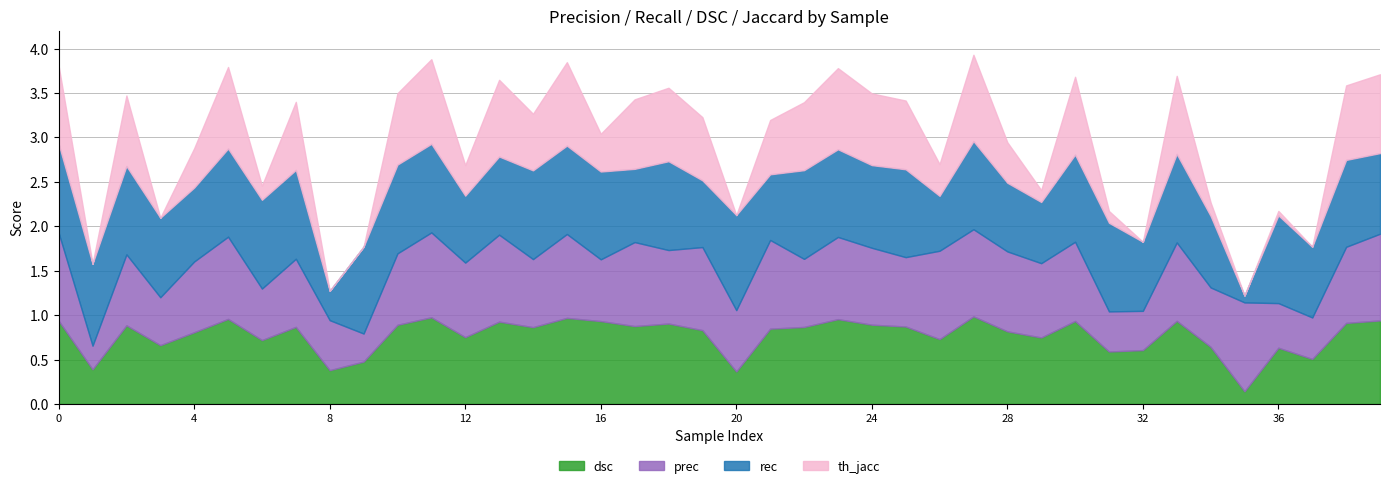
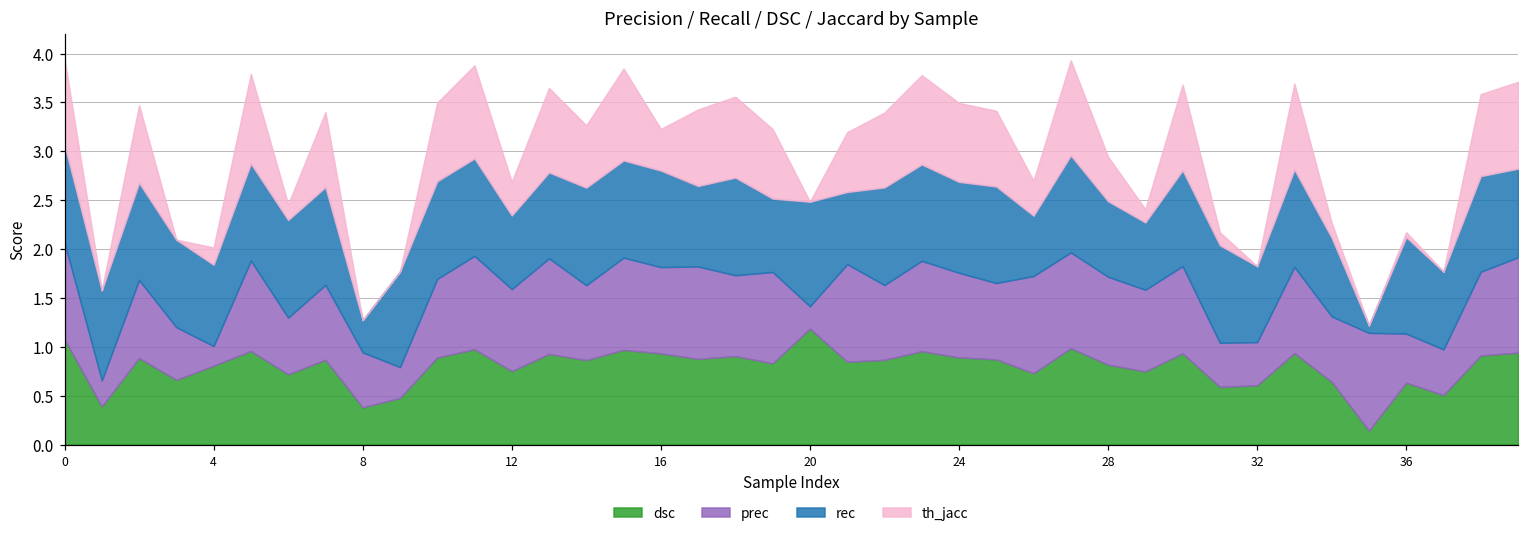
  {
    "dsc": {
-     "0": 0.9,
+     "0": 1.1,
      "4": 0.8,
      "8": 0.4,
      "12": 0.8,
      "16": 0.9,
-     "20": 0.4,
+     "20": 1.2,
      "24": 0.9,
      "28": 0.8,
      "32": 0.6,
      "36": 0.6
    },
    "prec": {
      "0": 1.0,
-     "4": 0.8,
+     "4": 0.2,
      "8": 0.6,
      "12": 0.8,
-     "16": 0.7,
-     "20": 0.7,
+     "16": 0.9,
+     "20": 0.2,
      "24": 0.9,
      "28": 0.9,
      "32": 0.4,
      "36": 0.5
    },
    "rec": {
      "0": 1.0,
      "4": 0.8,
      "12": 0.8,
      "16": 1.0,
      "24": 0.9,
      "28": 0.8,
      "36": 1.0
    },
    "th_jacc": {
      "0": 0.9,
-     "4": 0.4,
+     "4": 0.2,
      "12": 0.3,
      "16": 0.4,
      "24": 0.8,
      "28": 0.5,
      "36": 0.1
    }
  }
